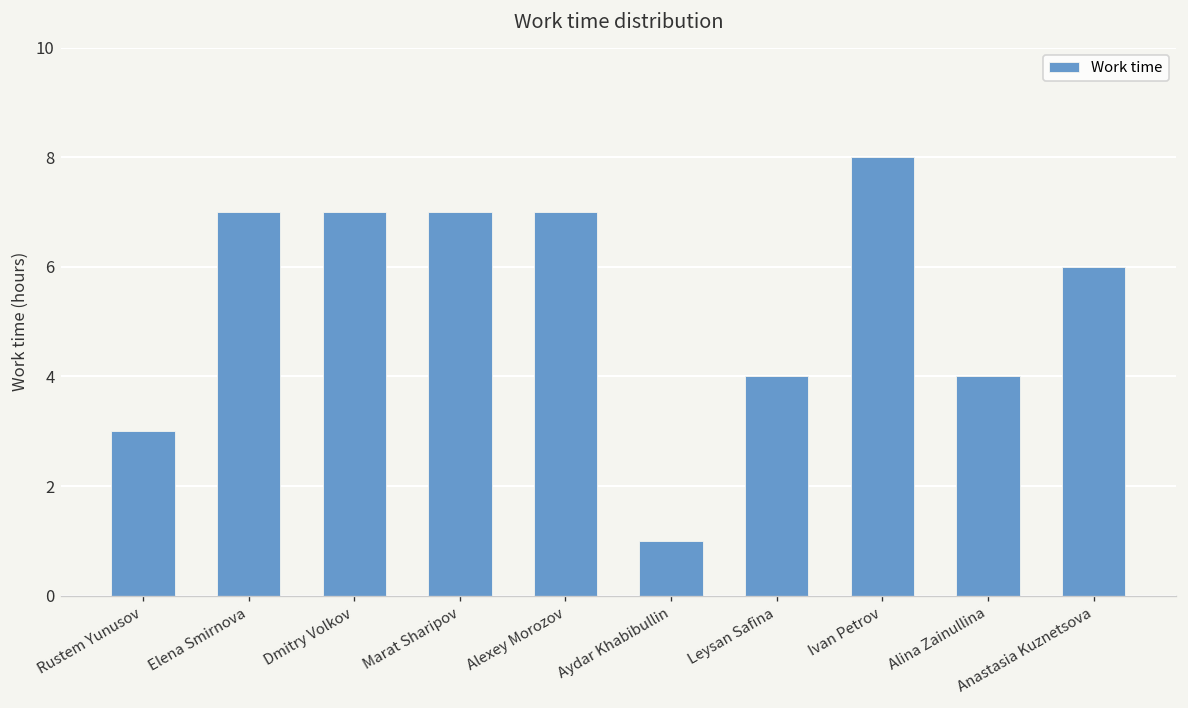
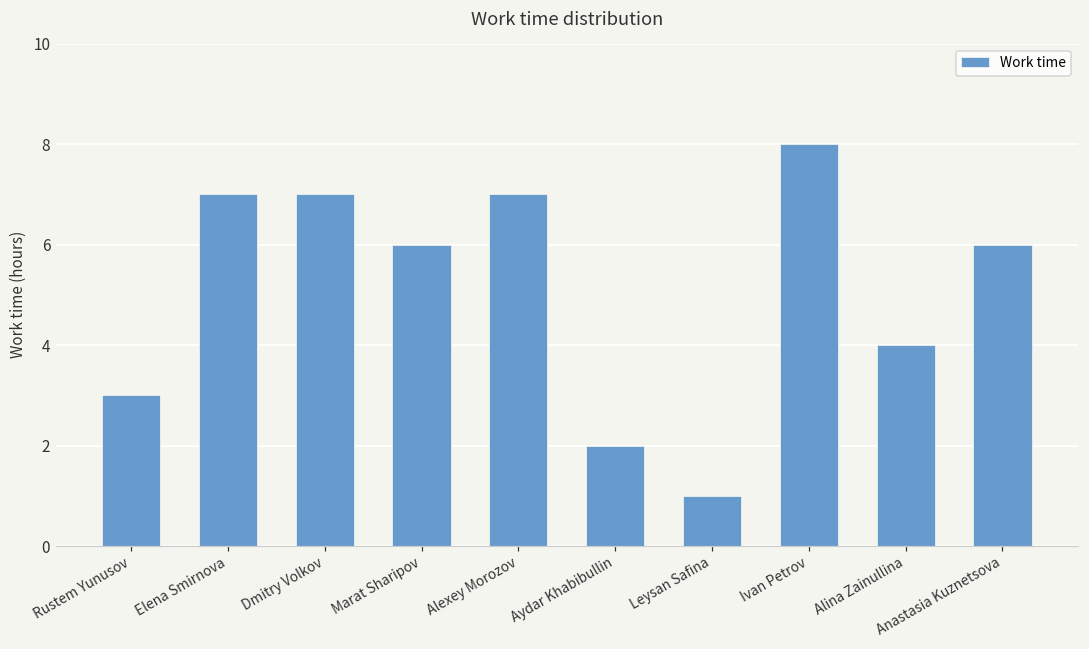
  {
    "Rustem Yunusov": 3,
    "Elena Smirnova": 7,
    "Dmitry Volkov": 7,
-   "Marat Sharipov": 7,
+   "Marat Sharipov": 6,
    "Alexey Morozov": 7,
-   "Aydar Khabibullin": 1,
-   "Leysan Safina": 4,
+   "Aydar Khabibullin": 2,
+   "Leysan Safina": 1,
    "Ivan Petrov": 8,
    "Alina Zainullina": 4,
    "Anastasia Kuznetsova": 6
  }
